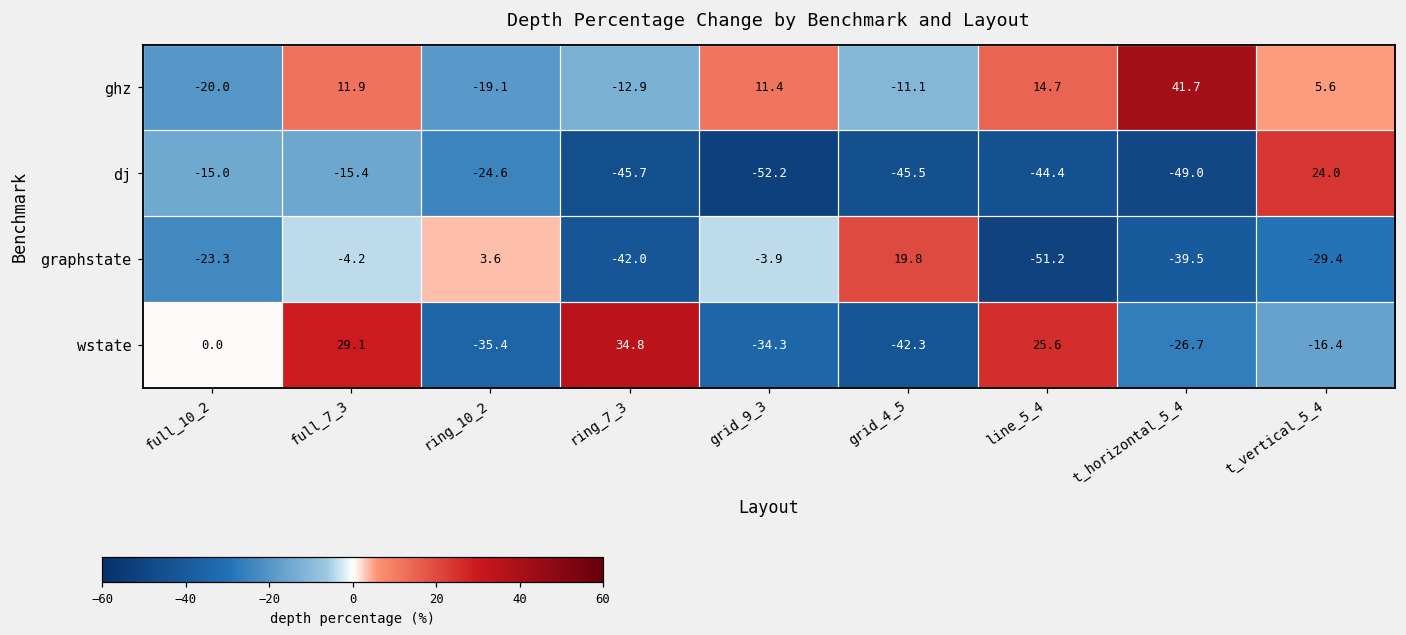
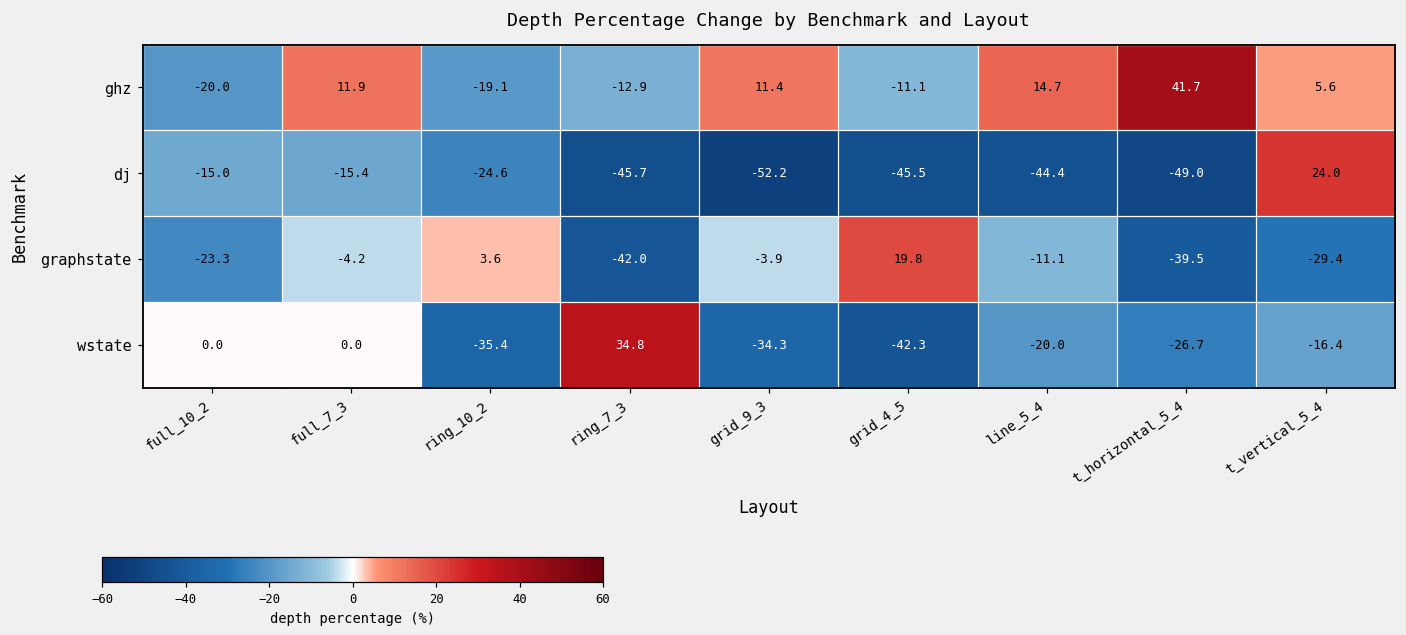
  {
    "ghz": {
      "full_10_2": -20.0,
      "full_7_3": 11.9,
      "ring_10_2": -19.1,
      "ring_7_3": -12.9,
      "grid_9_3": 11.4,
      "grid_4_5": -11.1,
      "line_5_4": 14.7,
      "t_horizontal_5_4": 41.7,
      "t_vertical_5_4": 5.6
    },
    "dj": {
      "full_10_2": -15.0,
      "full_7_3": -15.4,
      "ring_10_2": -24.6,
      "ring_7_3": -45.7,
      "grid_9_3": -52.2,
      "grid_4_5": -45.5,
      "line_5_4": -44.4,
      "t_horizontal_5_4": -49.0,
      "t_vertical_5_4": 24.0
    },
    "graphstate": {
      "full_10_2": -23.3,
      "full_7_3": -4.2,
      "ring_10_2": 3.6,
      "ring_7_3": -42.0,
      "grid_9_3": -3.9,
      "grid_4_5": 19.8,
-     "line_5_4": -51.2,
+     "line_5_4": -11.1,
      "t_horizontal_5_4": -39.5,
      "t_vertical_5_4": -29.4
    },
    "wstate": {
      "full_10_2": 0.0,
-     "full_7_3": 29.1,
+     "full_7_3": 0.0,
      "ring_10_2": -35.4,
      "ring_7_3": 34.8,
      "grid_9_3": -34.3,
      "grid_4_5": -42.3,
-     "line_5_4": 25.6,
+     "line_5_4": -20.0,
      "t_horizontal_5_4": -26.7,
      "t_vertical_5_4": -16.4
    }
  }
